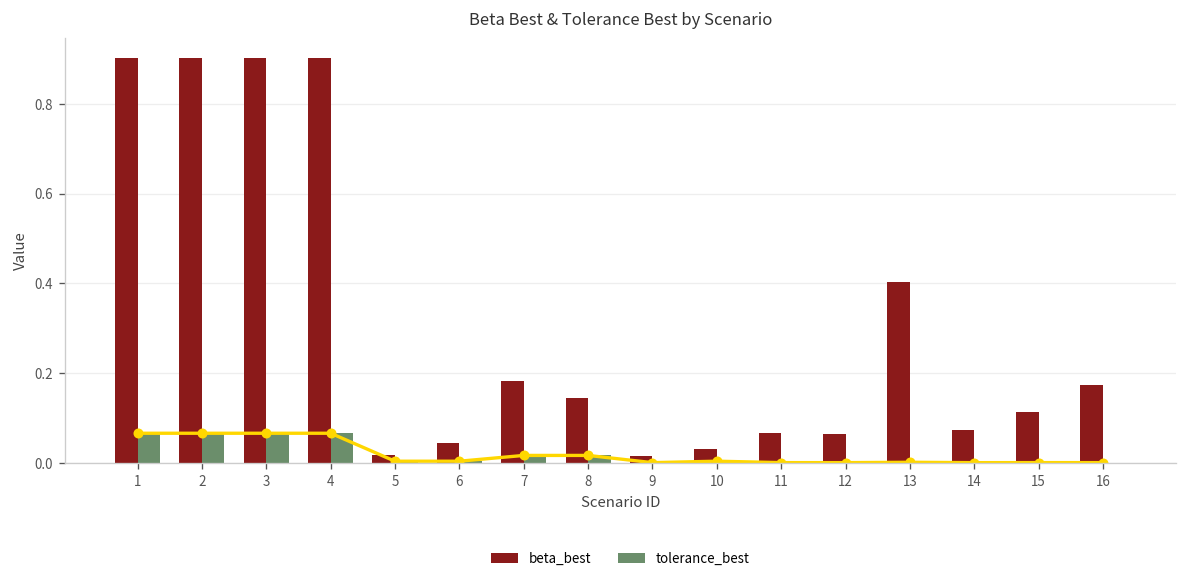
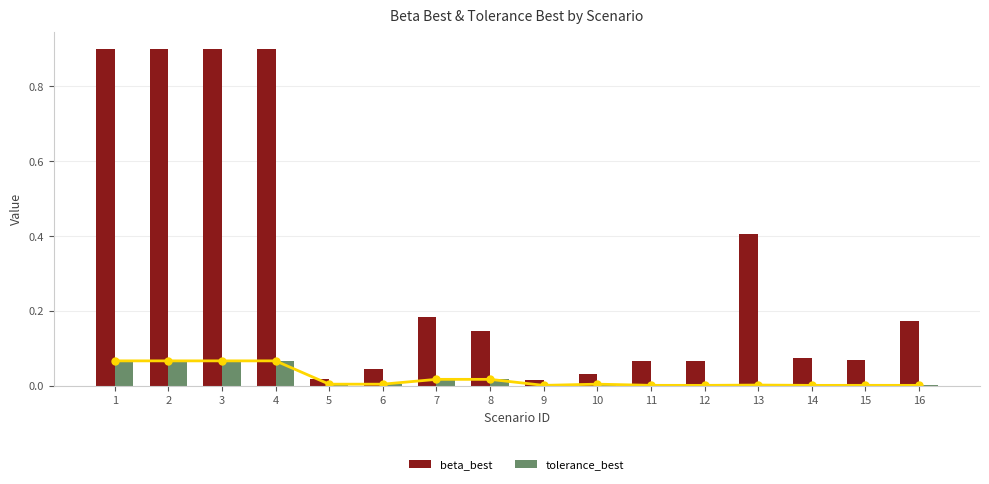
  {
    "beta_best": {
      "1": 0.90,
      "2": 0.90,
      "3": 0.90,
      "4": 0.90,
      "5": 0.02,
      "6": 0.04,
      "7": 0.18,
      "8": 0.15,
      "9": 0.02,
      "10": 0.03,
      "11": 0.07,
      "12": 0.07,
      "13": 0.40,
      "14": 0.07,
-     "15": 0.11,
+     "15": 0.07,
      "16": 0.17
    },
    "tolerance_best": {
      "1": 0.07,
      "2": 0.07,
      "3": 0.07,
      "4": 0.07,
      "7": 0.02,
      "8": 0.02
    }
  }
